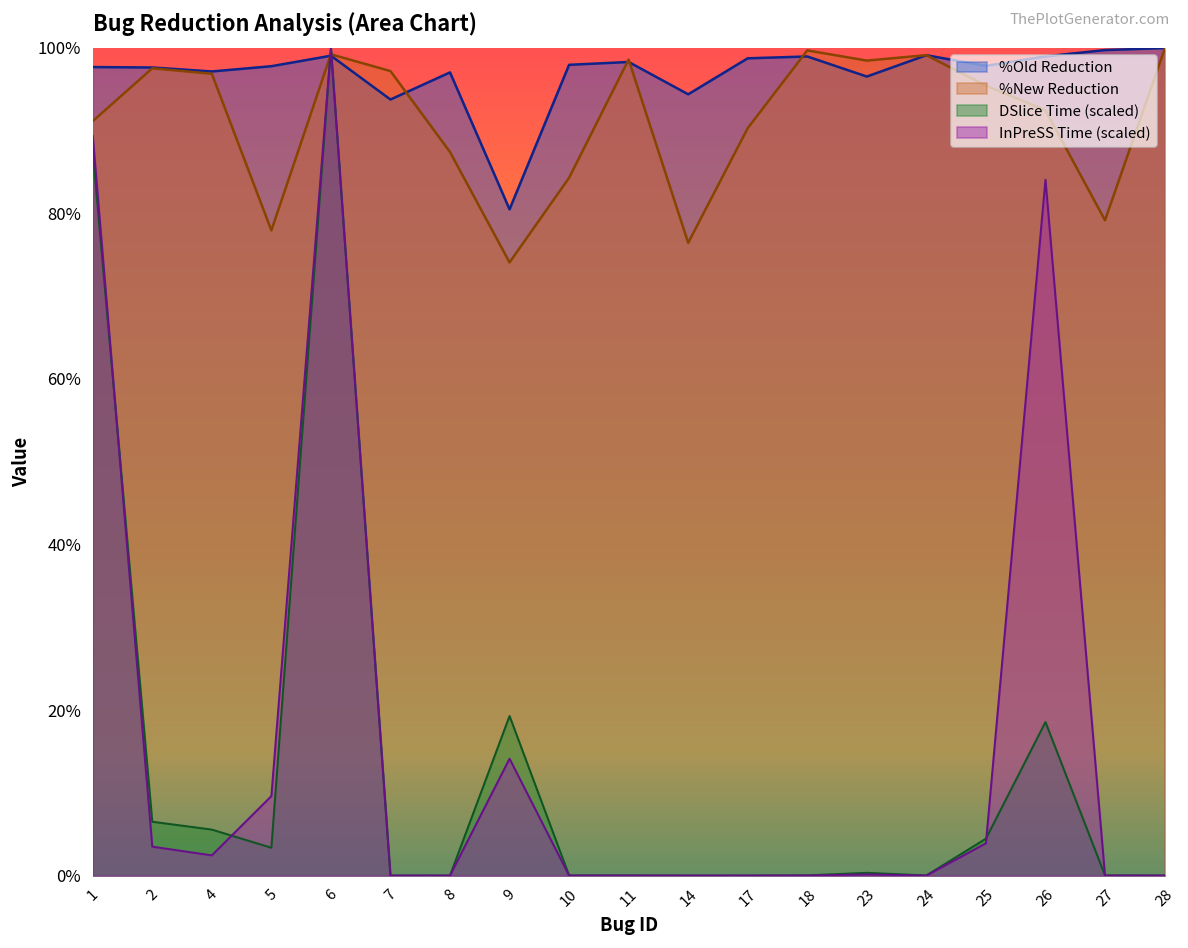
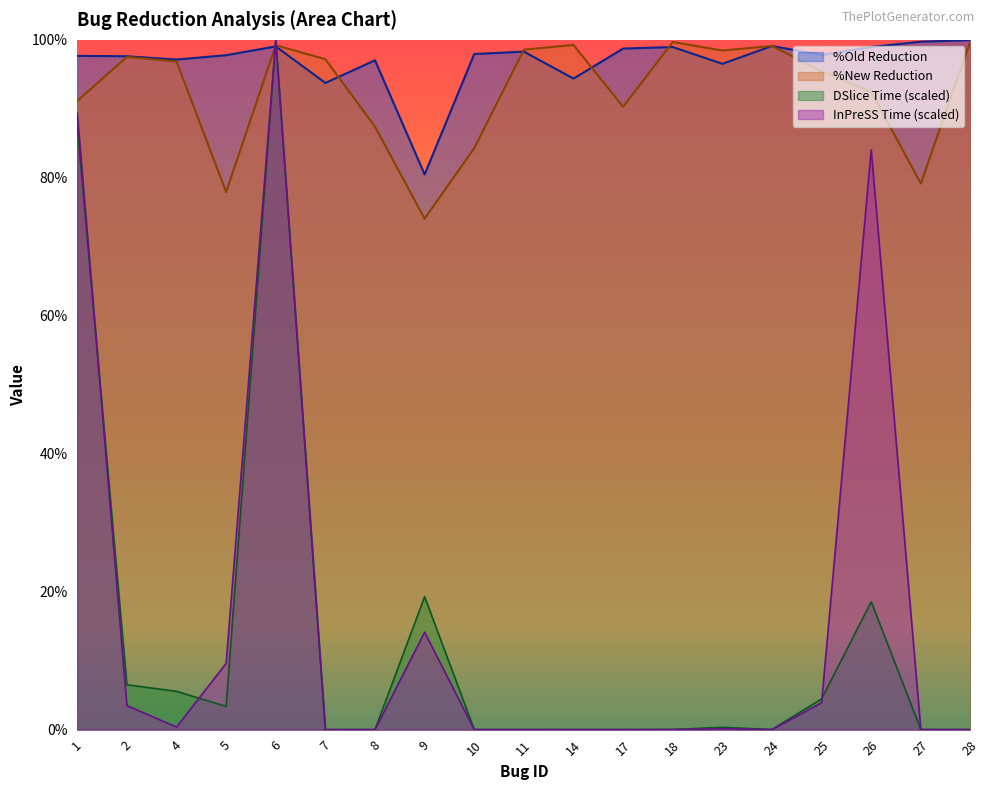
  {
    "%Old Reduction": {
      "1": "98%",
      "5": "98%",
      "7": "94%",
      "8": "97%",
      "9": "80%",
      "10": "98%",
      "14": "94%",
      "17": "99%",
      "18": "99%",
      "23": "97%",
      "27": "100%"
    },
    "%New Reduction": {
      "1": "91%",
      "5": "78%",
      "7": "97%",
      "8": "87%",
      "9": "74%",
      "10": "84%",
-     "14": "76%",
+     "14": "99%",
      "17": "90%",
      "18": "100%",
      "23": "98%",
      "27": "79%"
    },
    "DSlice Time (scaled)": {
      "1": "87%",
      "2": "7%",
      "4": "6%",
      "5": "3%",
      "9": "19%",
      "25": "4%",
      "26": "19%"
    },
    "InPreSS Time (scaled)": {
      "1": "89%",
      "2": "3%",
-     "4": "2%",
+     "4": "0%",
      "5": "10%",
      "9": "14%",
      "25": "4%",
      "26": "84%"
    }
  }
